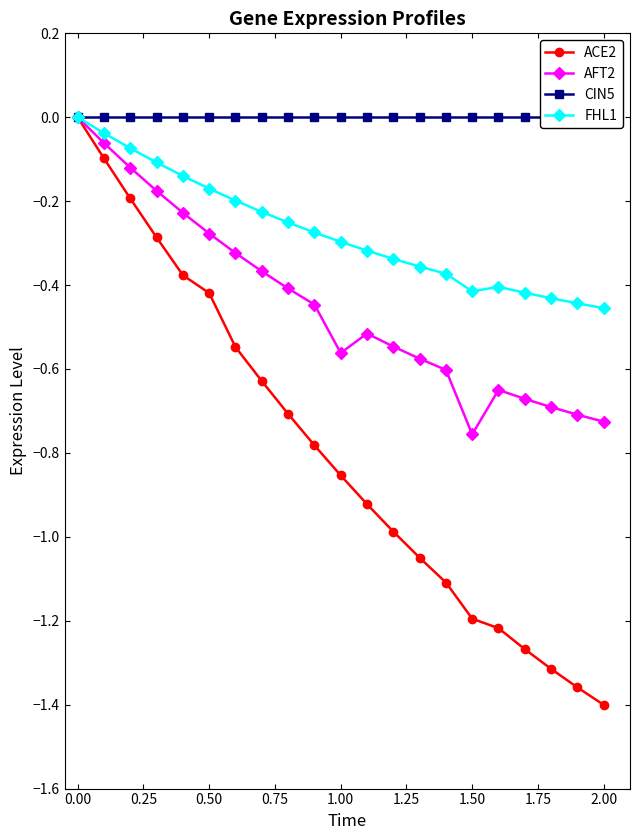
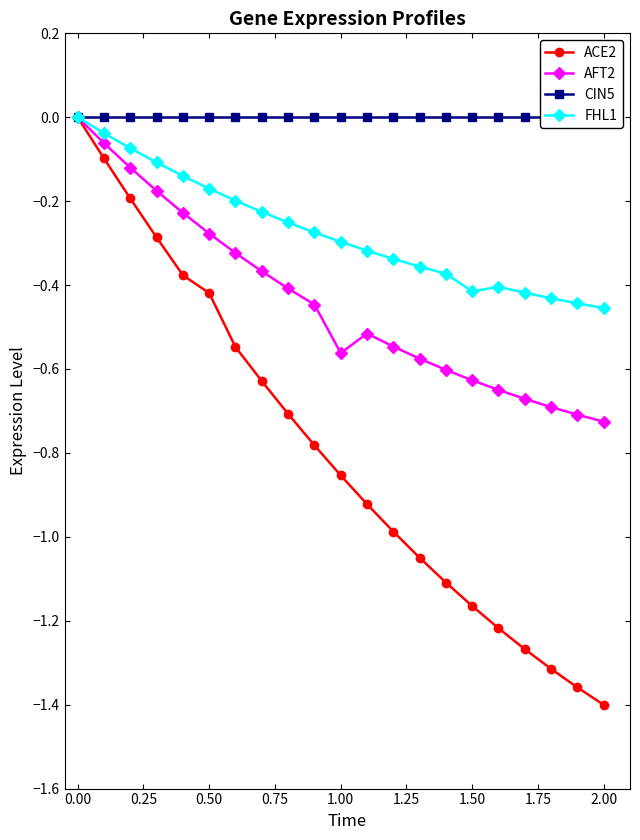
  {
    "ACE2": {
      "0.50": -0.42,
      "1.00": -0.85,
-     "1.50": -1.20,
+     "1.50": -1.16,
      "2.00": -1.40
    },
    "AFT2": {
      "0.50": -0.28,
      "1.00": -0.56,
-     "1.50": -0.76,
+     "1.50": -0.63,
      "2.00": -0.73
    },
    "CIN5": {
      "0.50": 0.00,
      "1.00": 0.00,
      "1.50": 0.00
    },
    "FHL1": {
      "0.50": -0.17,
      "1.00": -0.30,
      "1.50": -0.41,
      "2.00": -0.45
    }
  }
